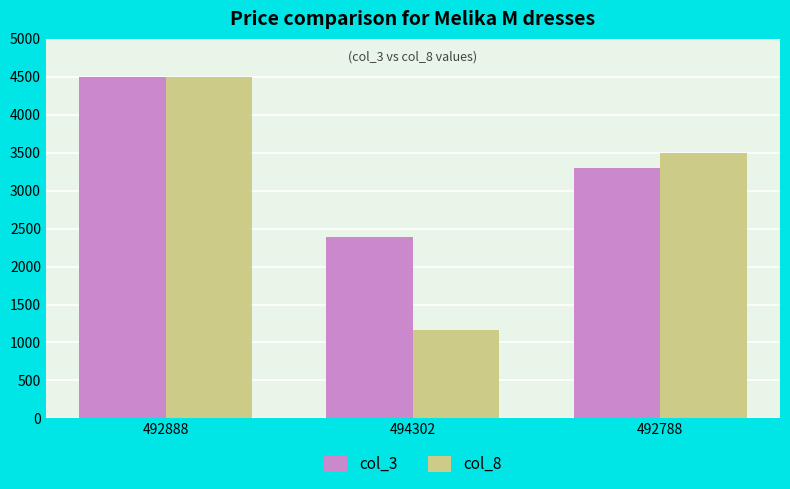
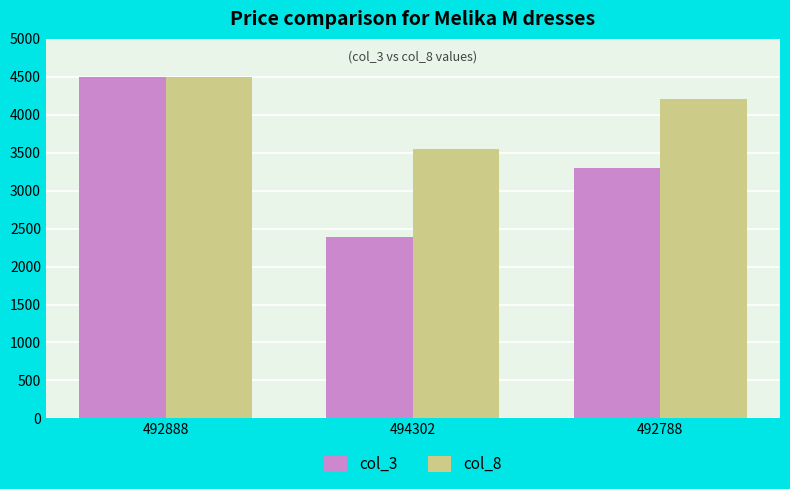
  {
    "col_3": {
      "492888": 4500,
      "494302": 2400,
      "492788": 3300
    },
    "col_8": {
      "492888": 4500,
-     "494302": 1200,
-     "492788": 3500
+     "494302": 3500,
+     "492788": 4200
    }
  }
